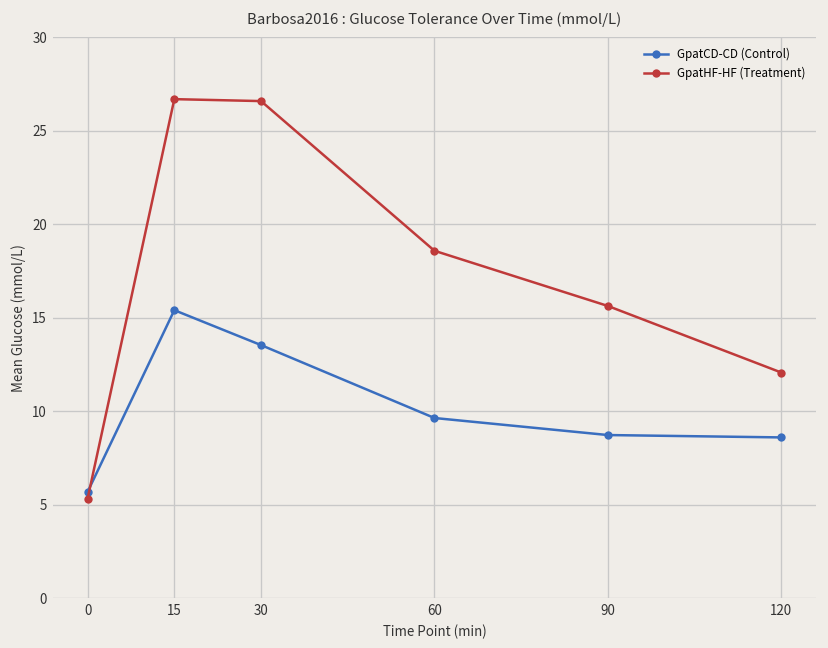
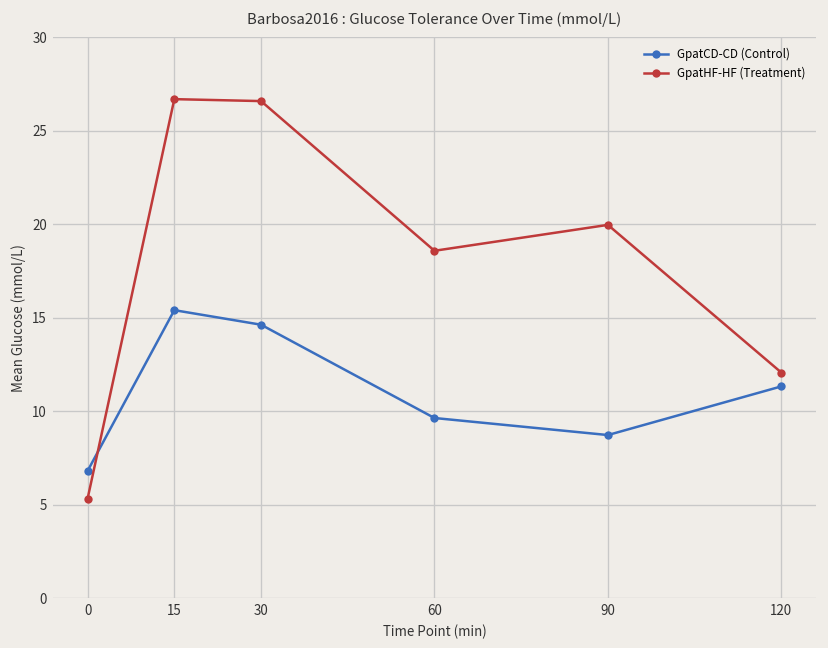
  {
    "GpatCD-CD (Control)": {
-     "0": 5.7,
+     "0": 6.8,
      "15": 15.4,
-     "30": 13.5,
+     "30": 14.6,
      "60": 9.6,
      "90": 8.7,
-     "120": 8.6
+     "120": 11.3
    },
    "GpatHF-HF (Treatment)": {
      "0": 5.3,
      "15": 26.7,
      "30": 26.6,
      "60": 18.6,
-     "90": 15.6,
+     "90": 20.0,
      "120": 12.1
    }
  }
